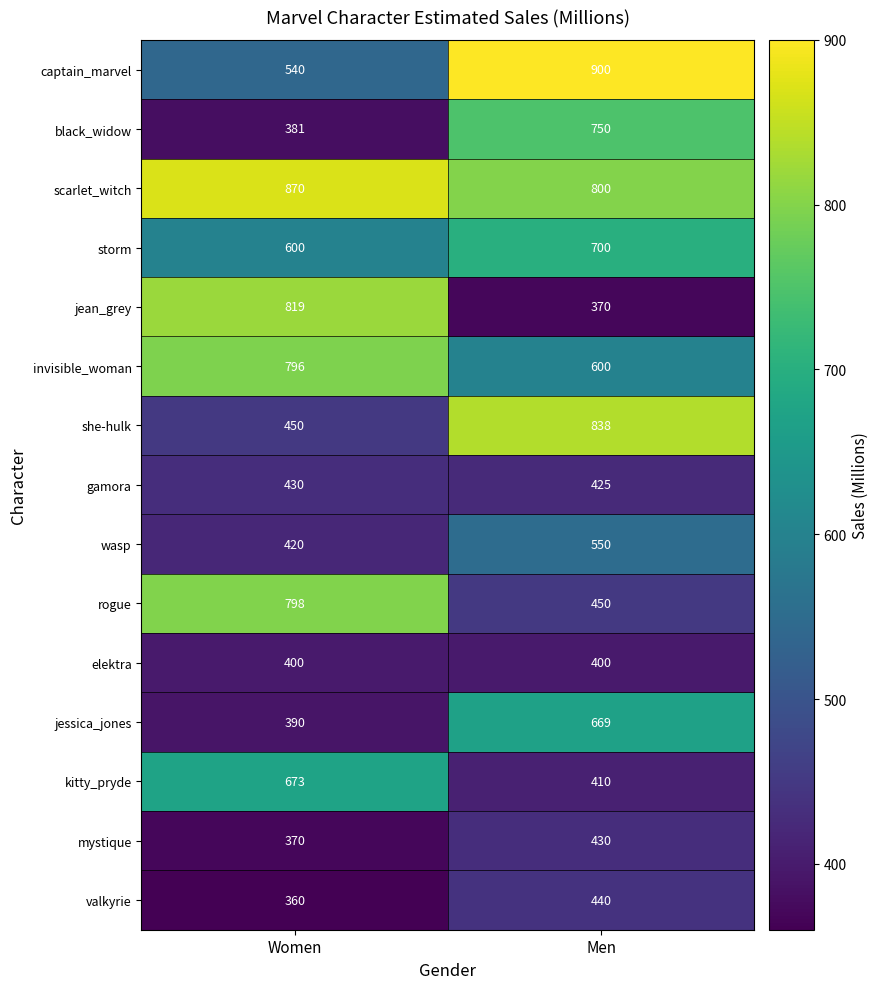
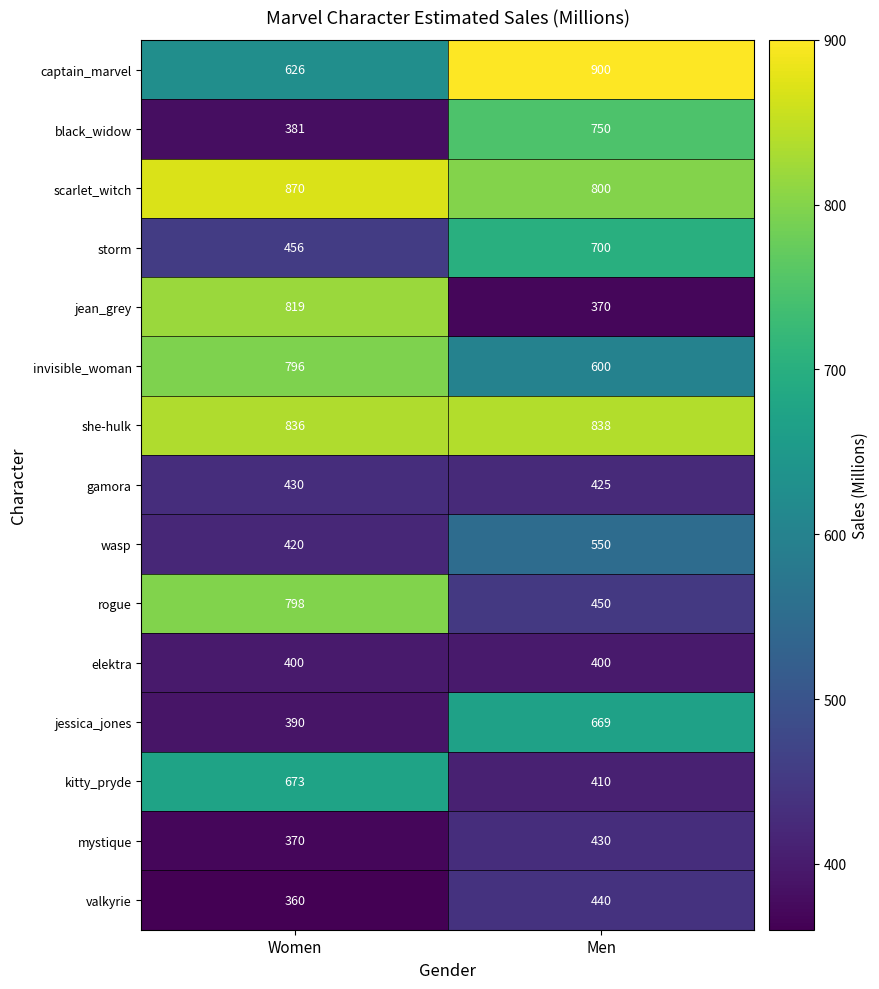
  {
    "captain_marvel": {
-     "Women": 540,
+     "Women": 626,
      "Men": 900
    },
    "black_widow": {
      "Women": 381,
      "Men": 750
    },
    "scarlet_witch": {
      "Women": 870,
      "Men": 800
    },
    "storm": {
-     "Women": 600,
+     "Women": 456,
      "Men": 700
    },
    "jean_grey": {
      "Women": 819,
      "Men": 370
    },
    "invisible_woman": {
      "Women": 796,
      "Men": 600
    },
    "she-hulk": {
-     "Women": 450,
+     "Women": 836,
      "Men": 838
    },
    "gamora": {
      "Women": 430,
      "Men": 425
    },
    "wasp": {
      "Women": 420,
      "Men": 550
    },
    "rogue": {
      "Women": 798,
      "Men": 450
    },
    "elektra": {
      "Women": 400,
      "Men": 400
    },
    "jessica_jones": {
      "Women": 390,
      "Men": 669
    },
    "kitty_pryde": {
      "Women": 673,
      "Men": 410
    },
    "mystique": {
      "Women": 370,
      "Men": 430
    },
    "valkyrie": {
      "Women": 360,
      "Men": 440
    }
  }
